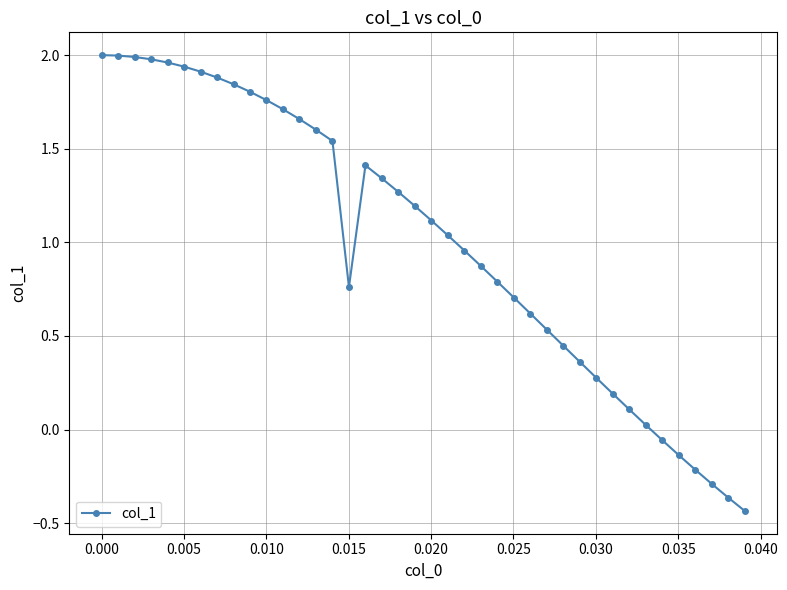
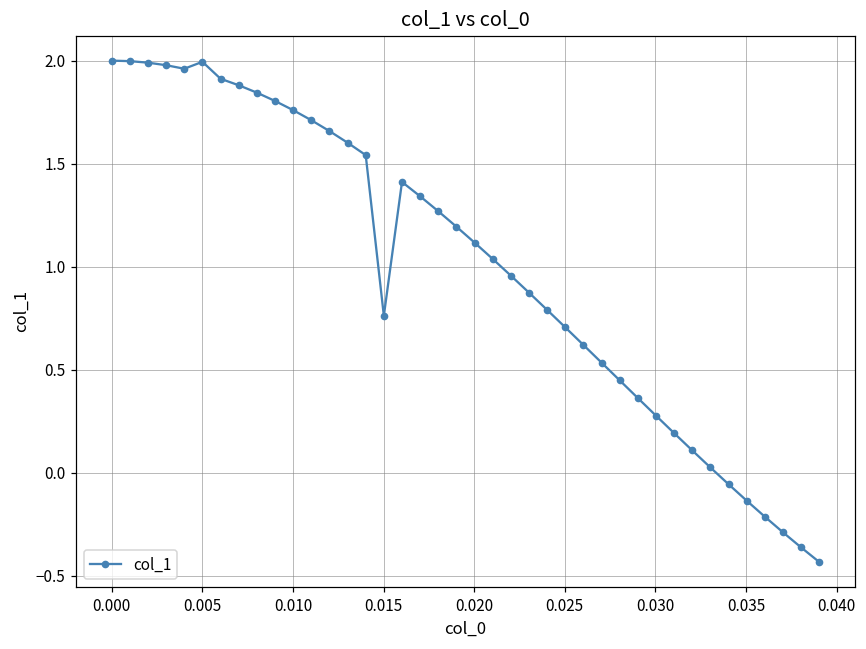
  {
    "0.000": 2.00,
-   "0.005": 1.94,
+   "0.005": 1.99,
    "0.010": 1.76,
    "0.015": 0.76
  }
